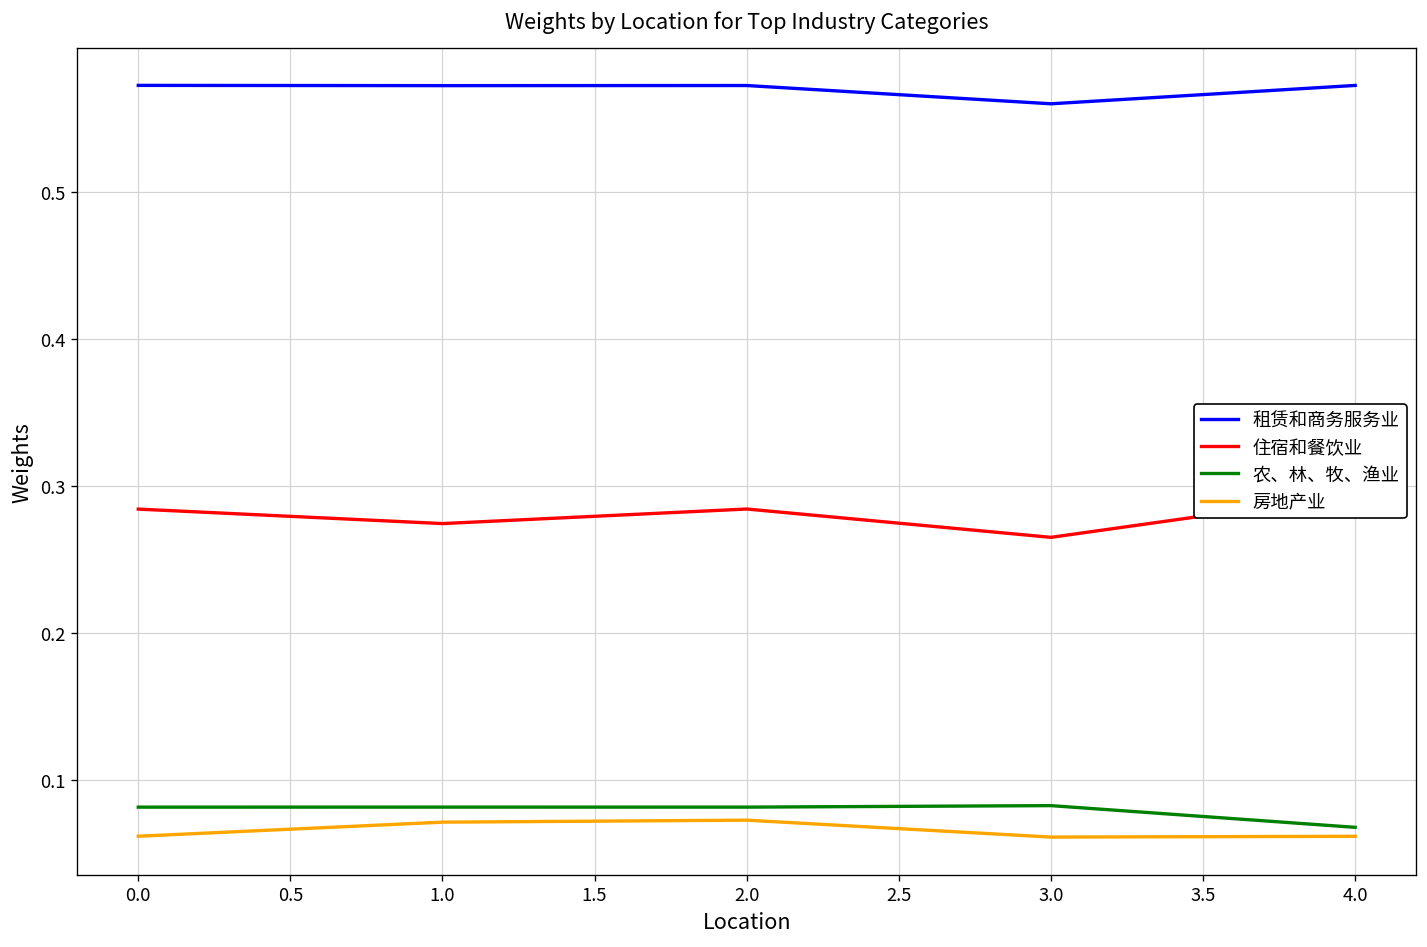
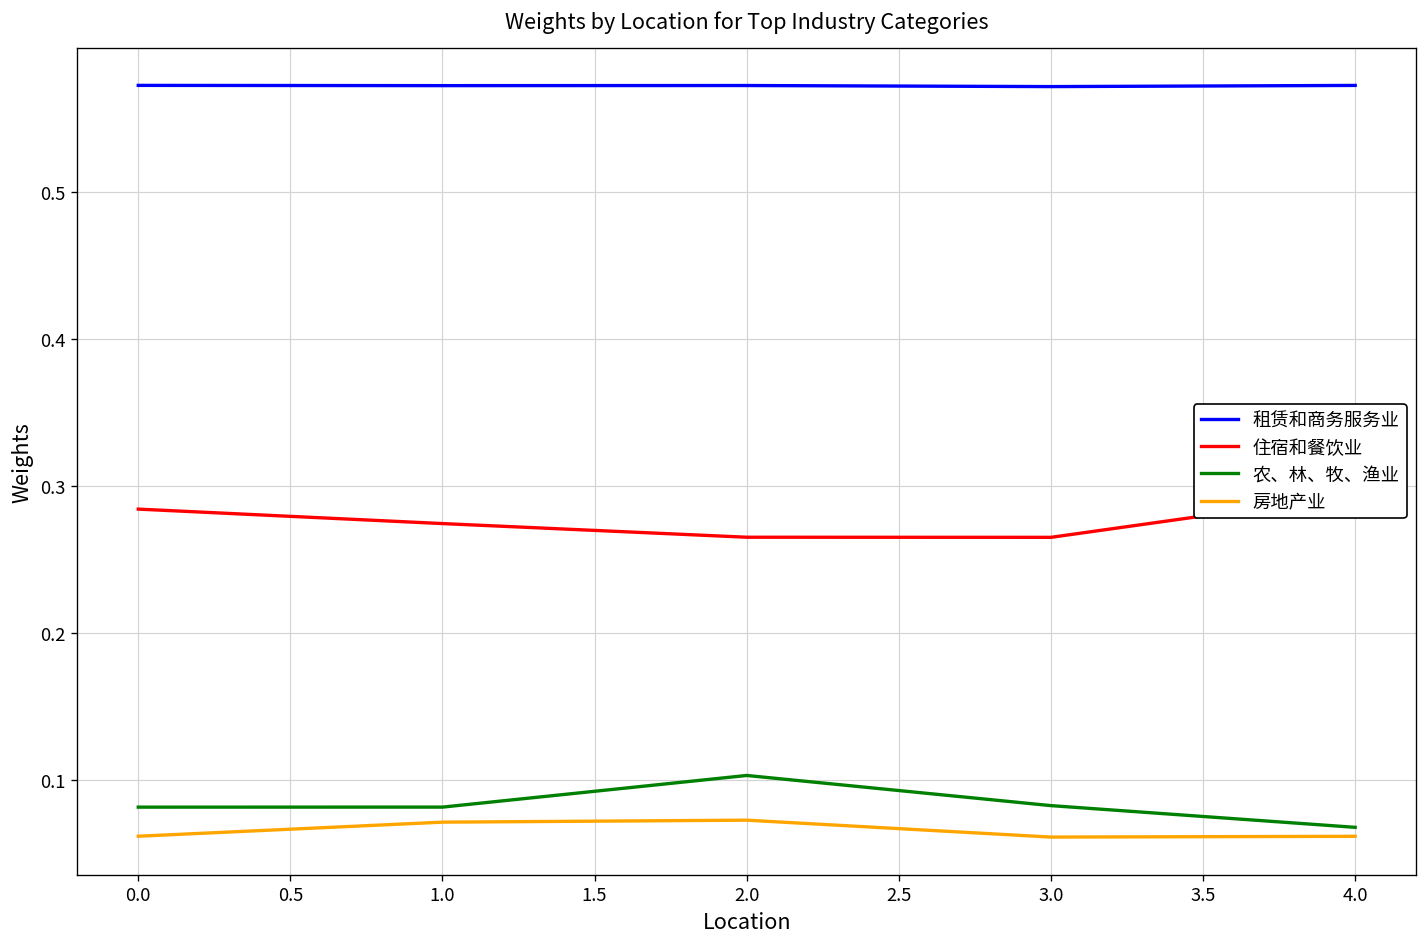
  {
    "租赁和商务服务业": {
      "0.0": 0.573,
      "1.0": 0.573,
      "2.0": 0.573,
-     "3.0": 0.560,
+     "3.0": 0.572,
      "4.0": 0.573
    },
    "住宿和餐饮业": {
      "0.0": 0.284,
      "1.0": 0.274,
-     "2.0": 0.284,
+     "2.0": 0.265,
      "3.0": 0.265
    },
    "农、林、牧、渔业": {
      "0.0": 0.081,
      "1.0": 0.081,
-     "2.0": 0.081,
+     "2.0": 0.103,
      "3.0": 0.082,
      "4.0": 0.068
    },
    "房地产业": {
      "0.0": 0.061,
      "1.0": 0.071,
      "2.0": 0.072,
      "3.0": 0.061,
      "4.0": 0.061
    }
  }
